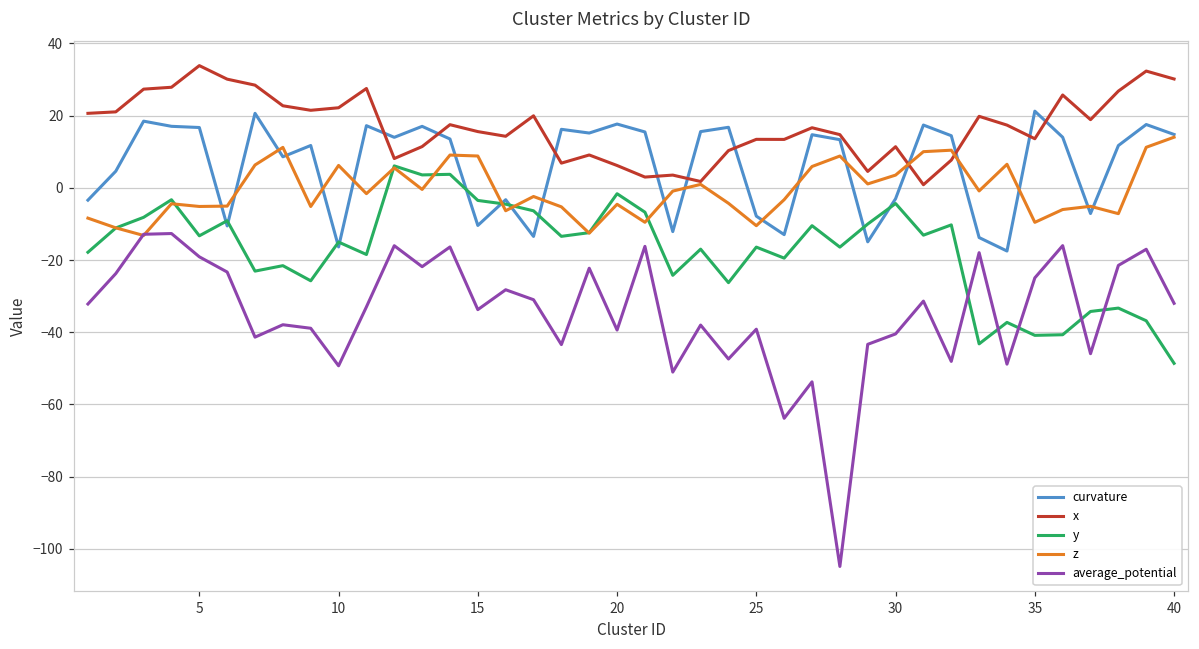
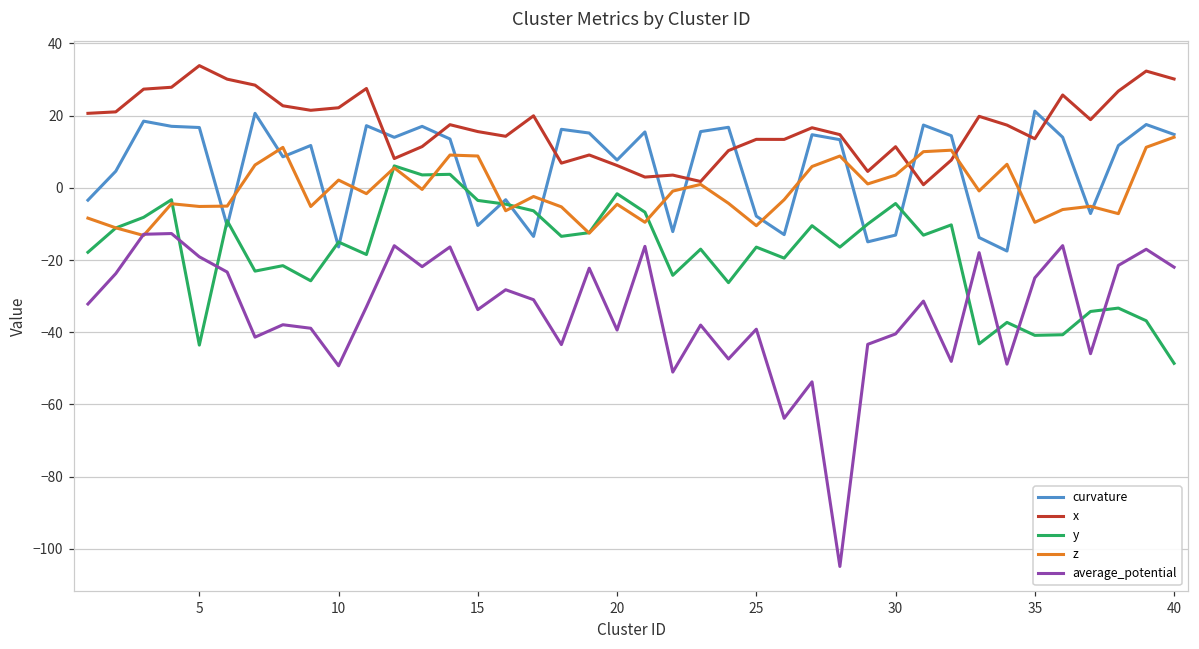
  {
    "curvature": {
      "5": 17,
      "10": -16,
      "15": -10,
-     "20": 18,
+     "20": 8,
      "25": -8,
-     "30": -3,
+     "30": -13,
      "35": 21
    },
    "x": {
      "5": 34,
      "10": 22,
      "15": 16,
      "20": 6,
      "25": 13,
      "30": 11,
      "35": 14,
      "40": 30
    },
    "y": {
-     "5": -13,
+     "5": -44,
      "10": -15,
      "15": -3,
      "20": -2,
      "25": -16,
      "30": -4,
      "35": -41,
      "40": -49
    },
    "z": {
      "5": -5,
-     "10": 6,
+     "10": 2,
      "15": 9,
      "20": -5,
      "25": -10,
      "30": 4,
      "35": -10
    },
    "average_potential": {
      "5": -19,
      "10": -49,
      "15": -34,
      "20": -39,
      "25": -39,
      "30": -40,
      "35": -25,
-     "40": -32
+     "40": -22
    }
  }
